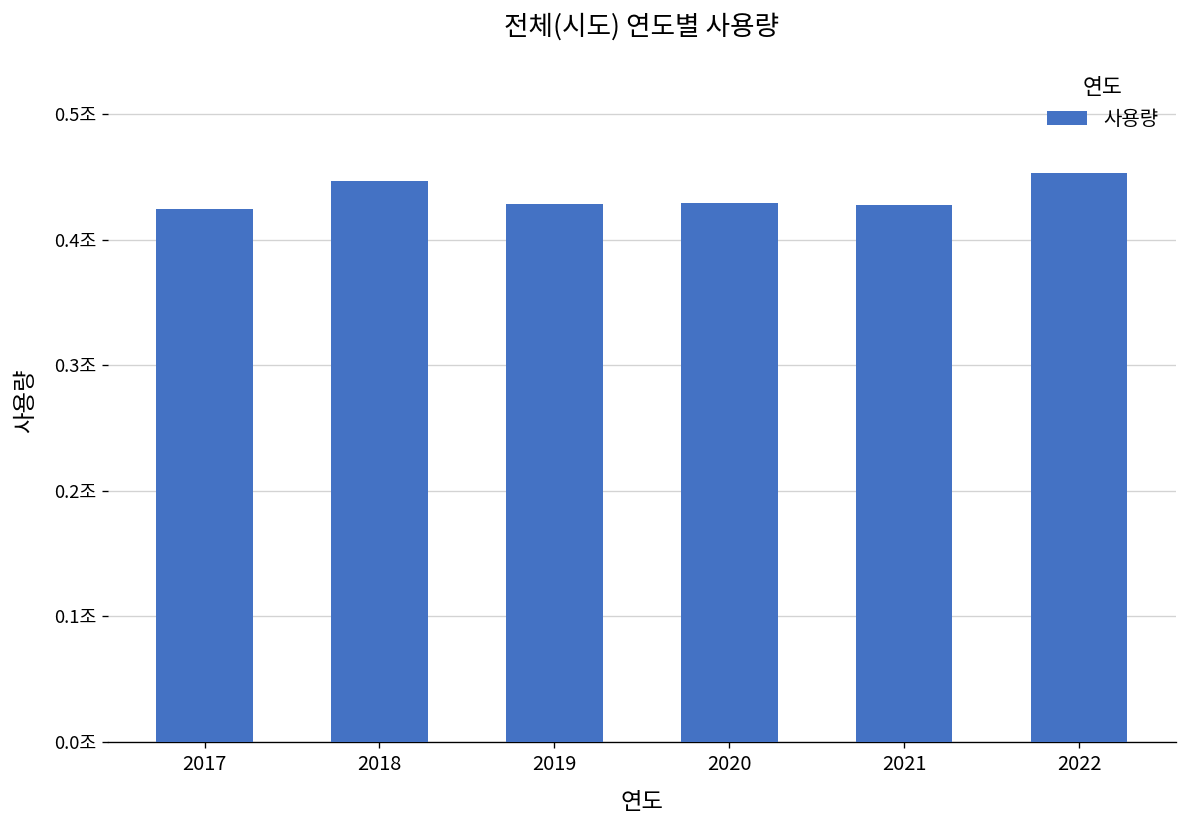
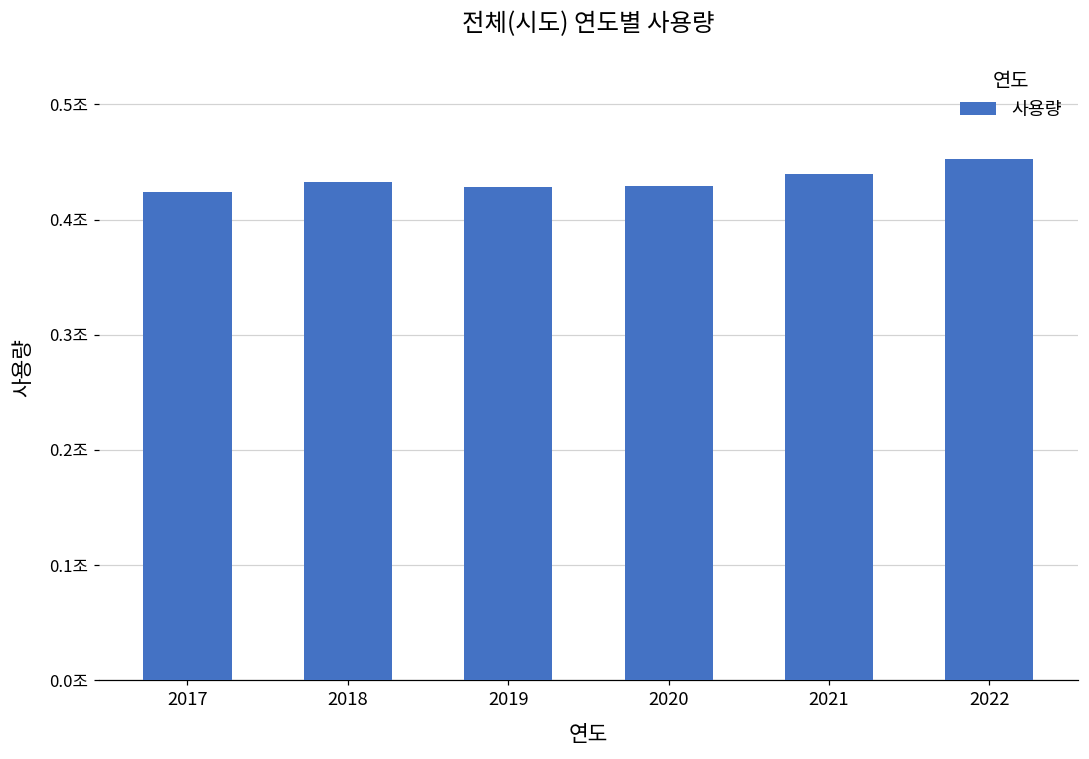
  {
    "2017": "0.424조",
-   "2018": "0.446조",
+   "2018": "0.433조",
    "2019": "0.429조",
    "2020": "0.429조",
-   "2021": "0.427조",
+   "2021": "0.440조",
    "2022": "0.453조"
  }
